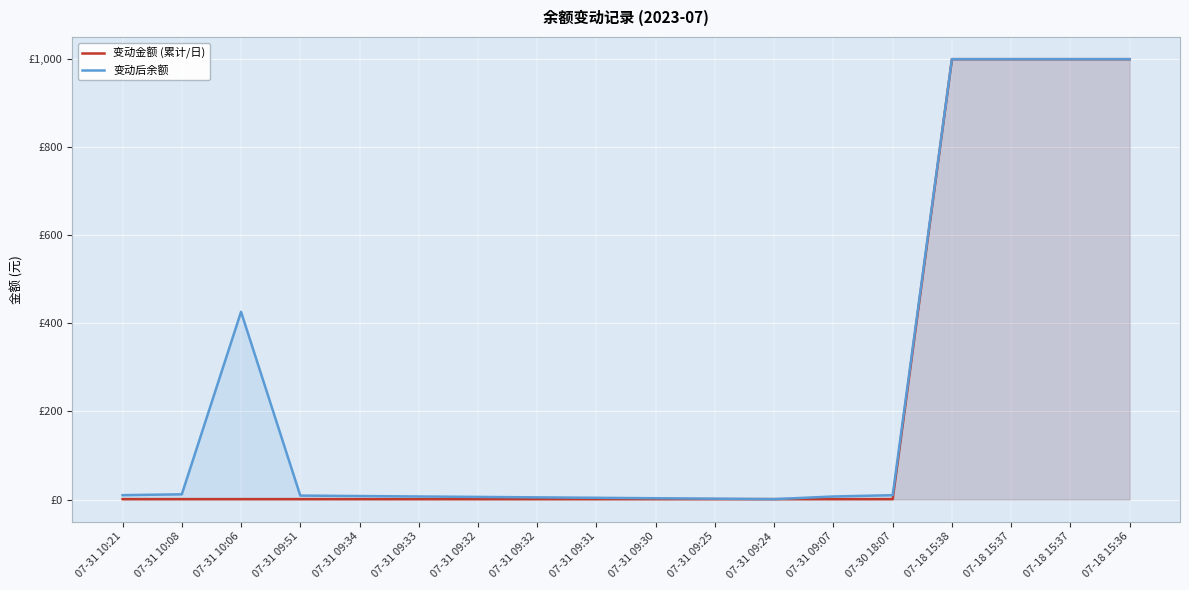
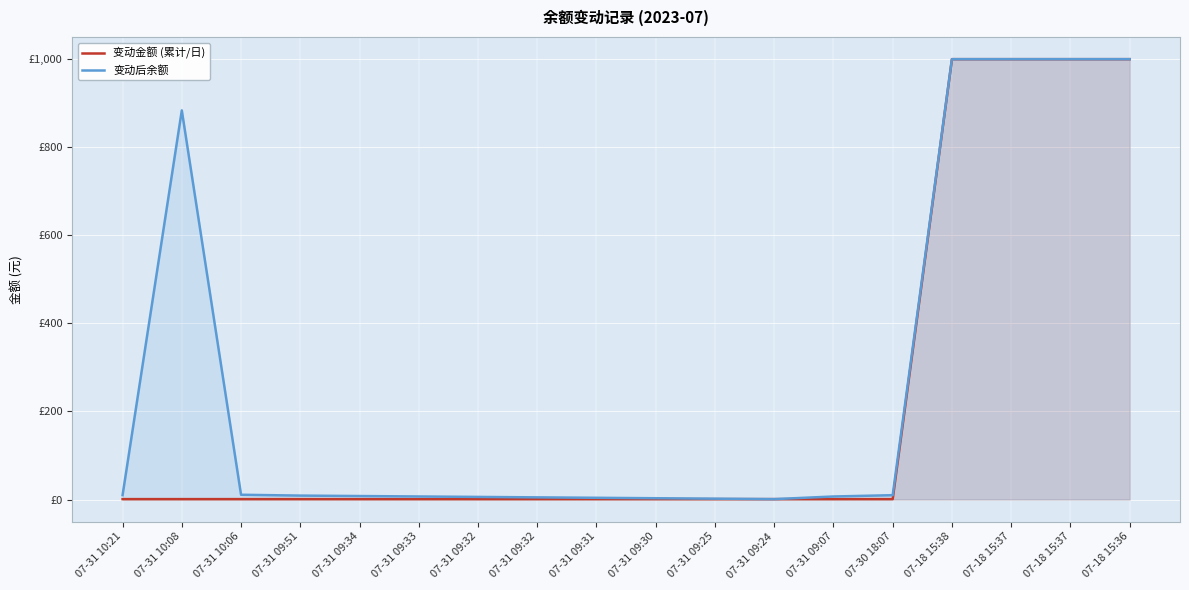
  {
    "变动金额 (累计/日)": {
      "07-31 10:21": "£0",
      "07-31 10:08": "£0",
      "07-31 10:06": "£0",
      "07-31 09:51": "£0",
      "07-31 09:34": "£0",
      "07-31 09:33": "£0",
      "07-31 09:07": "£0",
      "07-30 18:07": "£0"
    },
    "变动后余额": {
      "07-31 10:21": "£10",
-     "07-31 10:08": "£10",
-     "07-31 10:06": "£430",
+     "07-31 10:08": "£880",
+     "07-31 10:06": "£10",
      "07-31 09:51": "£10",
      "07-31 09:34": "£10",
      "07-31 09:33": "£10",
      "07-31 09:07": "£10",
      "07-30 18:07": "£10"
    }
  }
